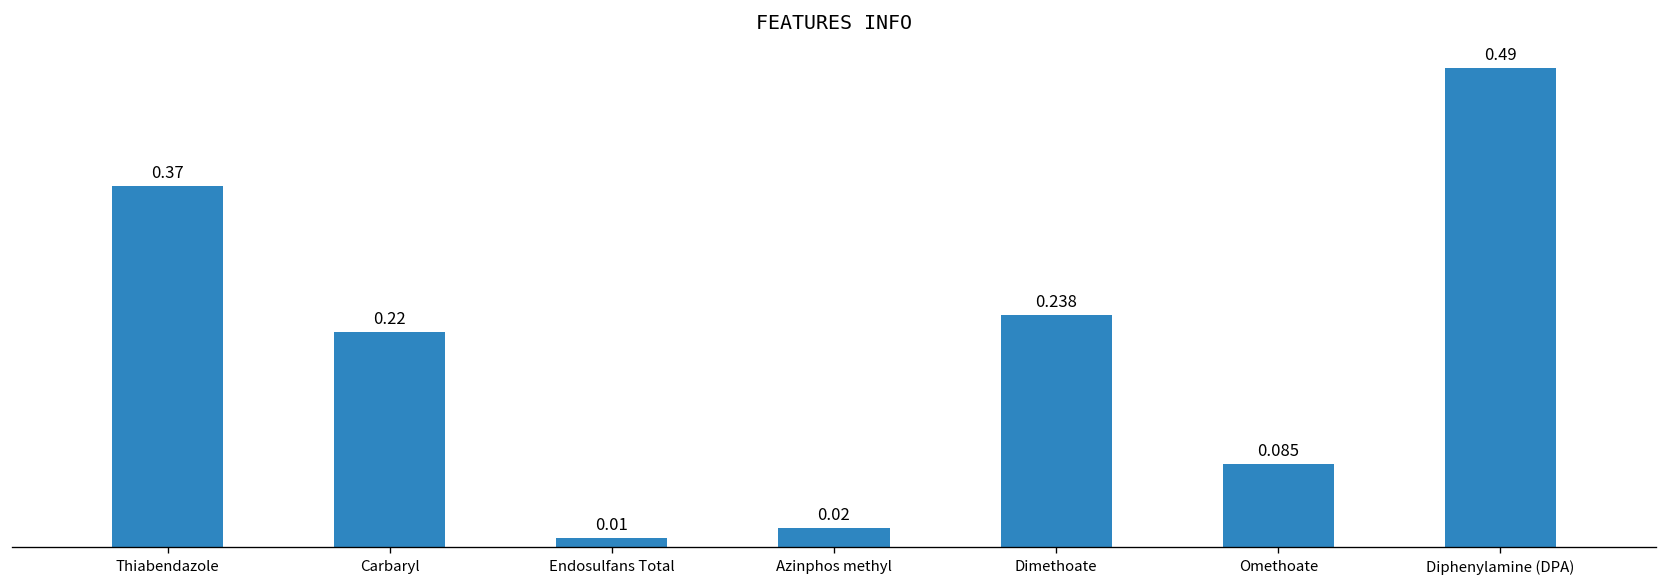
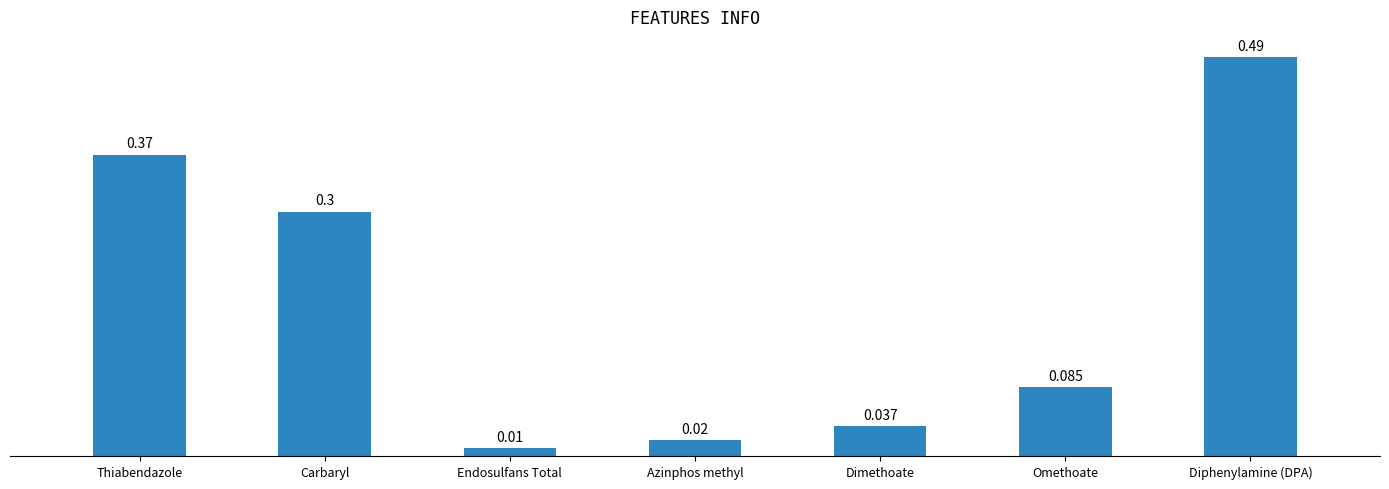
  {
    "Thiabendazole": 0.37,
-   "Carbaryl": 0.22,
+   "Carbaryl": 0.3,
    "Endosulfans Total": 0.01,
    "Azinphos methyl": 0.02,
-   "Dimethoate": 0.238,
+   "Dimethoate": 0.037,
    "Omethoate": 0.085,
    "Diphenylamine (DPA)": 0.49
  }
